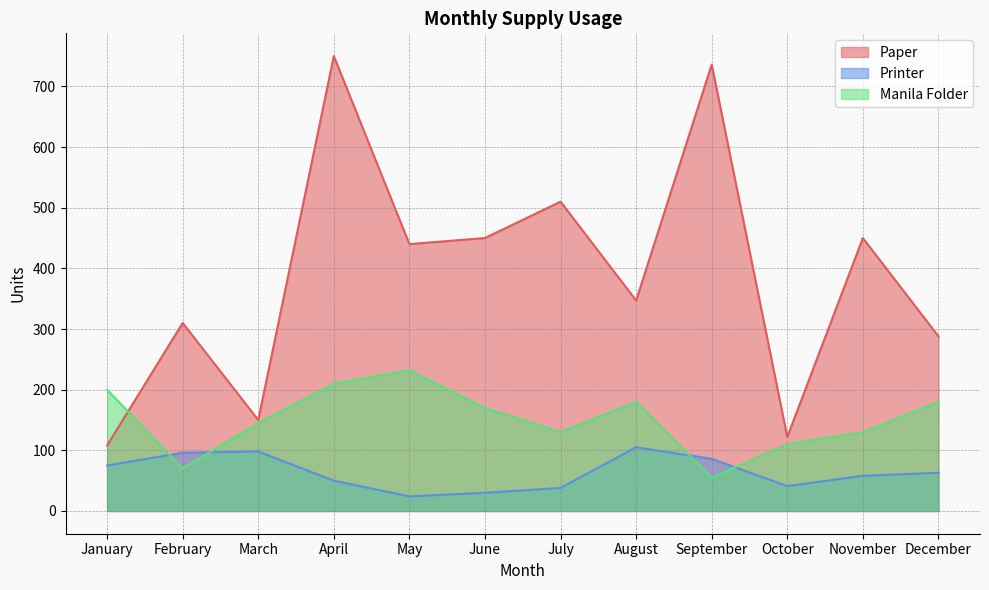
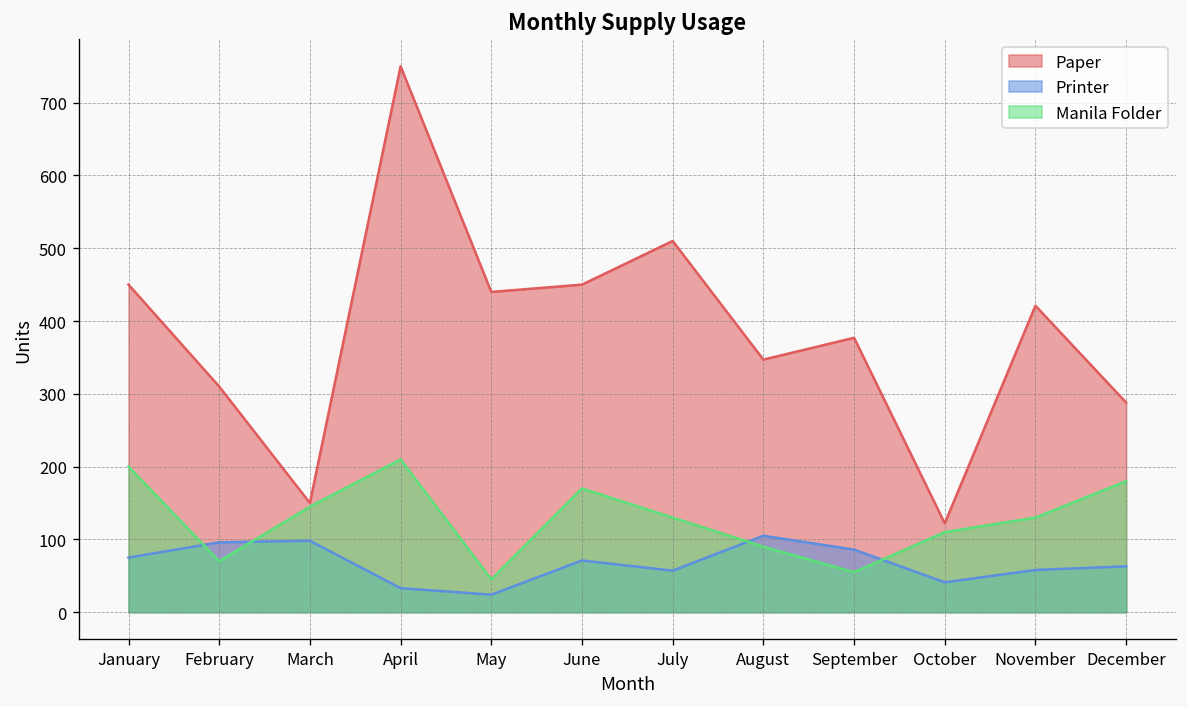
  {
    "Paper": {
-     "January": 110,
+     "January": 450,
      "February": 310,
      "March": 150,
      "April": 750,
      "May": 440,
      "June": 450,
      "July": 510,
      "August": 350,
-     "September": 740,
+     "September": 380,
      "October": 120,
-     "November": 450,
+     "November": 420,
      "December": 290
    },
    "Printer": {
      "January": 80,
      "February": 100,
      "March": 100,
-     "April": 50,
+     "April": 30,
      "May": 20,
-     "June": 30,
-     "July": 40,
+     "June": 70,
+     "July": 60,
      "August": 110,
      "September": 90,
      "October": 40,
      "November": 60,
      "December": 60
    },
    "Manila Folder": {
      "January": 200,
      "February": 70,
      "March": 150,
      "April": 210,
-     "May": 230,
+     "May": 50,
      "June": 170,
      "July": 130,
-     "August": 180,
+     "August": 90,
      "September": 60,
      "October": 110,
      "November": 130,
      "December": 180
    }
  }
